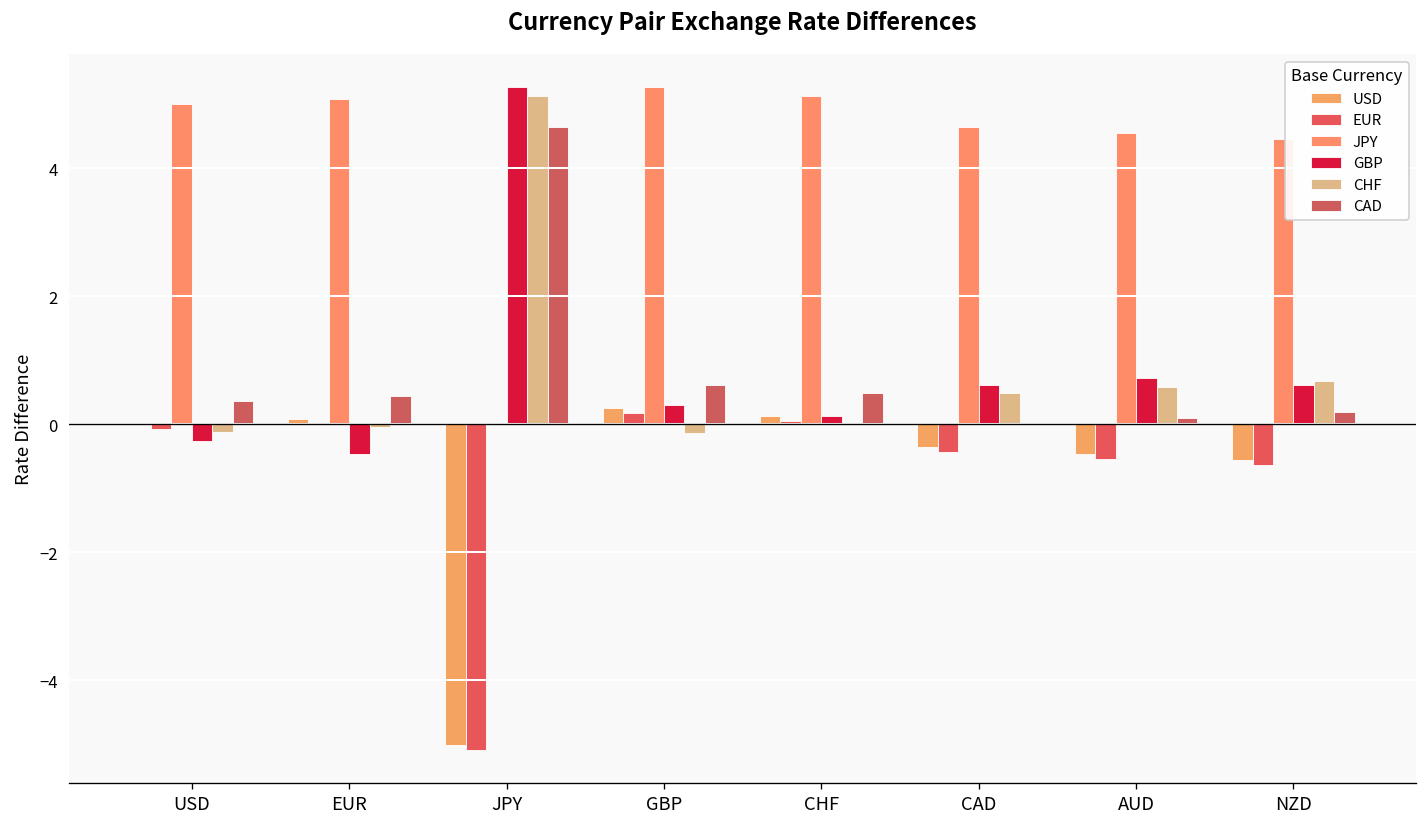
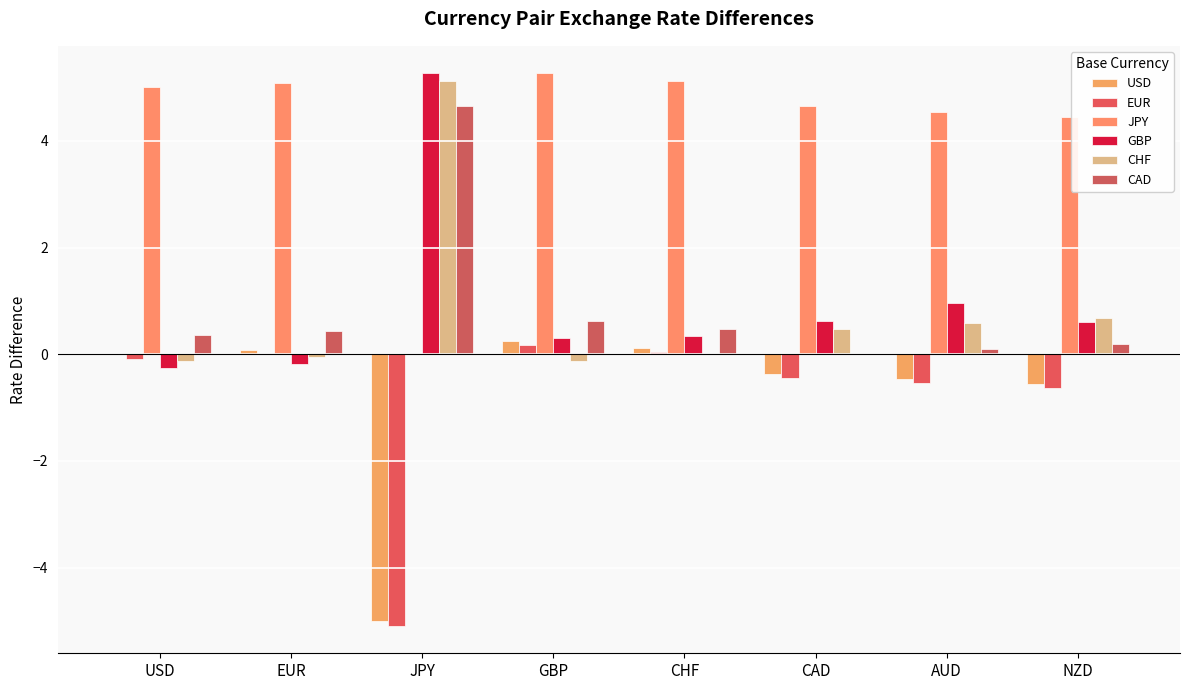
  {
    "GBP": {
      "USD": -0.3,
-     "EUR": -0.5,
+     "EUR": -0.2,
      "JPY": 5.3,
      "GBP": 0.3,
-     "CHF": 0.1,
+     "CHF": 0.3,
      "CAD": 0.6,
-     "AUD": 0.7,
+     "AUD": 1.0,
      "NZD": 0.6
    }
  }
